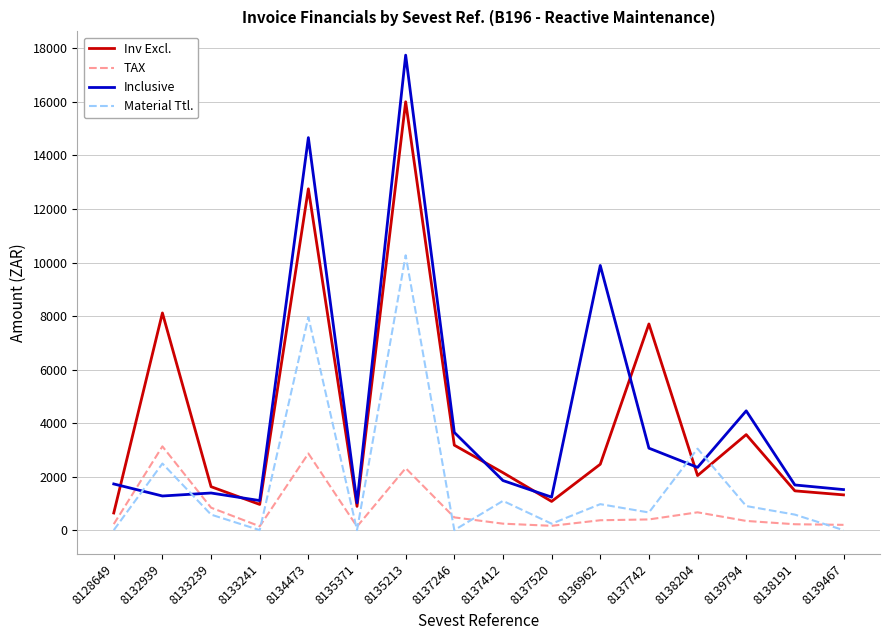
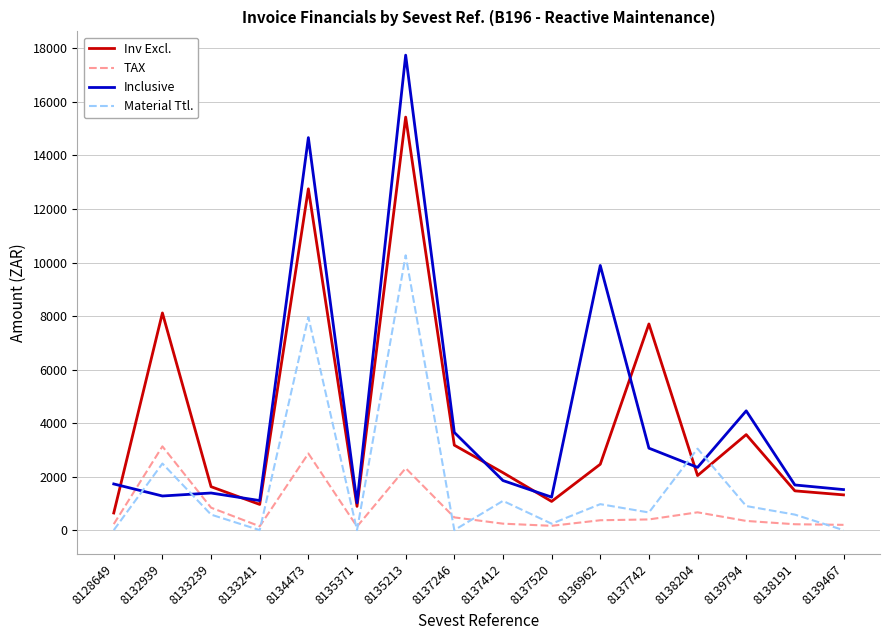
  {
    "Inv Excl.": {
      "8128649": 600,
      "8132939": 8100,
      "8133239": 1600,
      "8133241": 1000,
      "8134473": 12800,
      "8135371": 900,
-     "8135213": 16000,
+     "8135213": 15400,
      "8137246": 3200,
      "8137412": 2100,
      "8137520": 1100,
      "8136962": 2500,
      "8137742": 7700,
      "8138204": 2000,
      "8139794": 3600,
      "8138191": 1500,
      "8139467": 1300
    },
    "TAX": {
      "8128649": 200,
      "8132939": 3100,
      "8133239": 800,
      "8133241": 100,
      "8134473": 2900,
      "8135371": 100,
      "8135213": 2300,
      "8137246": 500,
      "8137412": 200,
      "8136962": 400,
      "8137742": 400,
      "8138204": 700,
      "8139794": 300,
      "8138191": 200,
      "8139467": 200
    },
    "Inclusive": {
      "8128649": 1700,
      "8132939": 1300,
      "8133239": 1400,
      "8133241": 1100,
      "8134473": 14700,
      "8135371": 1000,
      "8135213": 17700,
      "8137246": 3700,
      "8137412": 1900,
      "8137520": 1200,
      "8136962": 9900,
      "8137742": 3100,
      "8138204": 2300,
      "8139794": 4500,
      "8138191": 1700,
      "8139467": 1500
    },
    "Material Ttl.": {
      "8128649": 0,
      "8132939": 2500,
      "8133239": 600,
      "8133241": 0,
      "8134473": 8000,
      "8135371": 0,
      "8135213": 10300,
      "8137246": 0,
      "8137412": 1100,
      "8136962": 1000,
      "8137742": 700,
      "8138204": 3000,
      "8139794": 900,
      "8138191": 600,
      "8139467": 0
    }
  }
